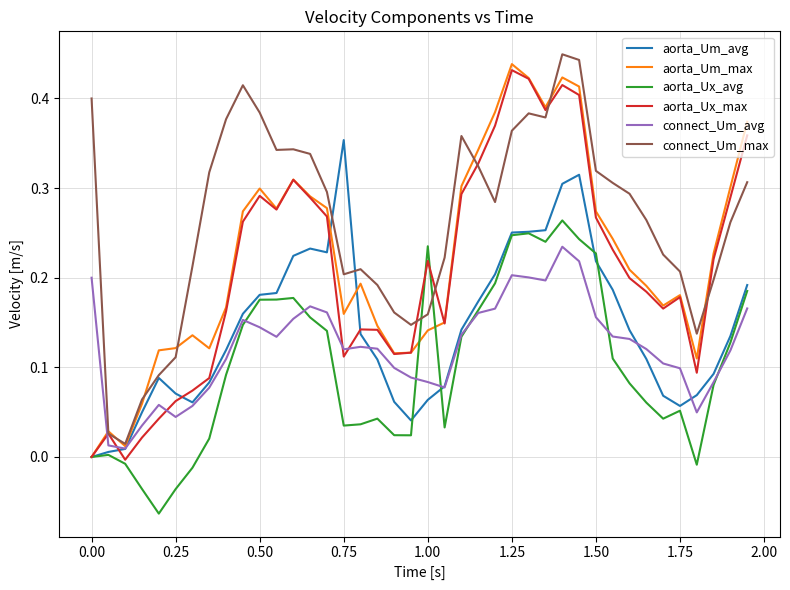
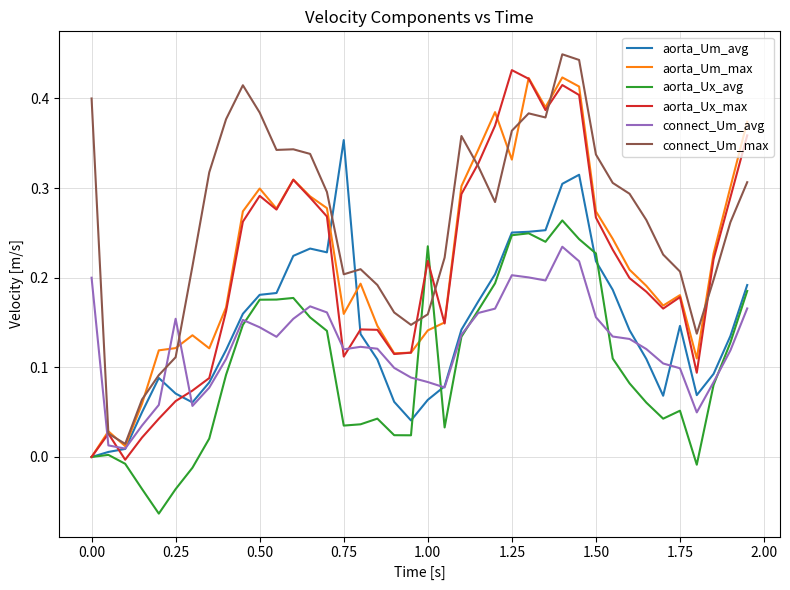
  {
    "aorta_Um_avg": {
      "0.25": 0.07,
      "0.50": 0.18,
      "0.75": 0.35,
      "1.00": 0.06,
      "1.25": 0.25,
      "1.50": 0.22,
-     "1.75": 0.06
+     "1.75": 0.15
    },
    "aorta_Um_max": {
      "0.25": 0.12,
      "0.50": 0.30,
      "0.75": 0.16,
      "1.00": 0.14,
-     "1.25": 0.44,
+     "1.25": 0.33,
      "1.50": 0.27
    },
    "aorta_Ux_avg": {
      "0.25": -0.04,
      "0.50": 0.18,
      "0.75": 0.04,
      "1.00": 0.24,
      "1.25": 0.25,
      "1.50": 0.23,
      "1.75": 0.05
    },
    "aorta_Ux_max": {
      "0.25": 0.06,
      "0.50": 0.29,
      "0.75": 0.11,
      "1.00": 0.22,
      "1.25": 0.43,
      "1.50": 0.27
    },
    "connect_Um_avg": {
      "0.00": 0.20,
-     "0.25": 0.04,
+     "0.25": 0.15,
      "0.50": 0.14,
      "0.75": 0.12,
      "1.00": 0.08,
      "1.25": 0.20,
      "1.50": 0.16,
      "1.75": 0.10
    },
    "connect_Um_max": {
      "0.00": 0.40,
      "0.25": 0.11,
      "0.50": 0.38,
      "0.75": 0.20,
      "1.00": 0.16,
      "1.25": 0.36,
-     "1.50": 0.32,
+     "1.50": 0.34,
      "1.75": 0.21
    }
  }
